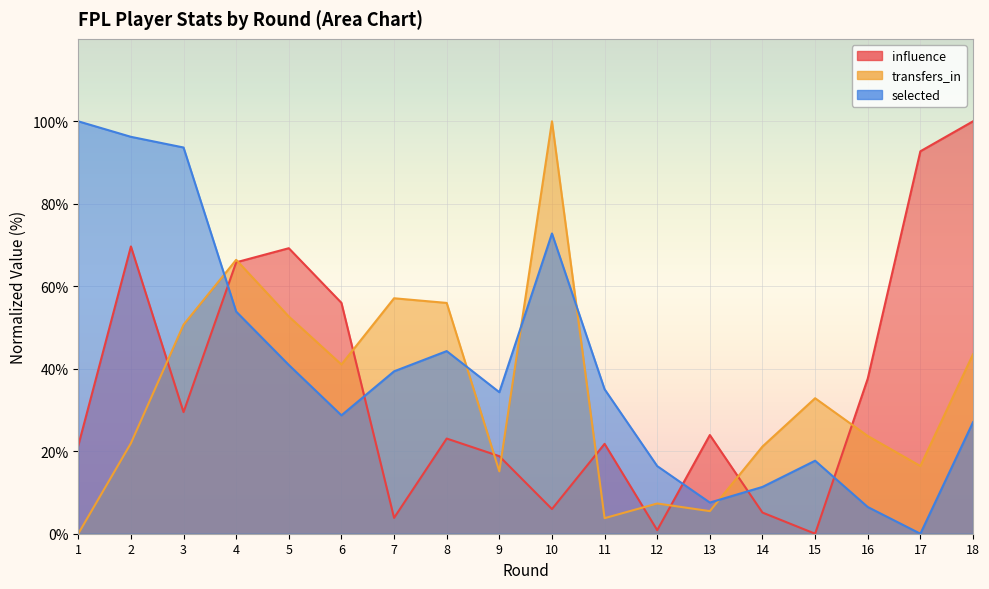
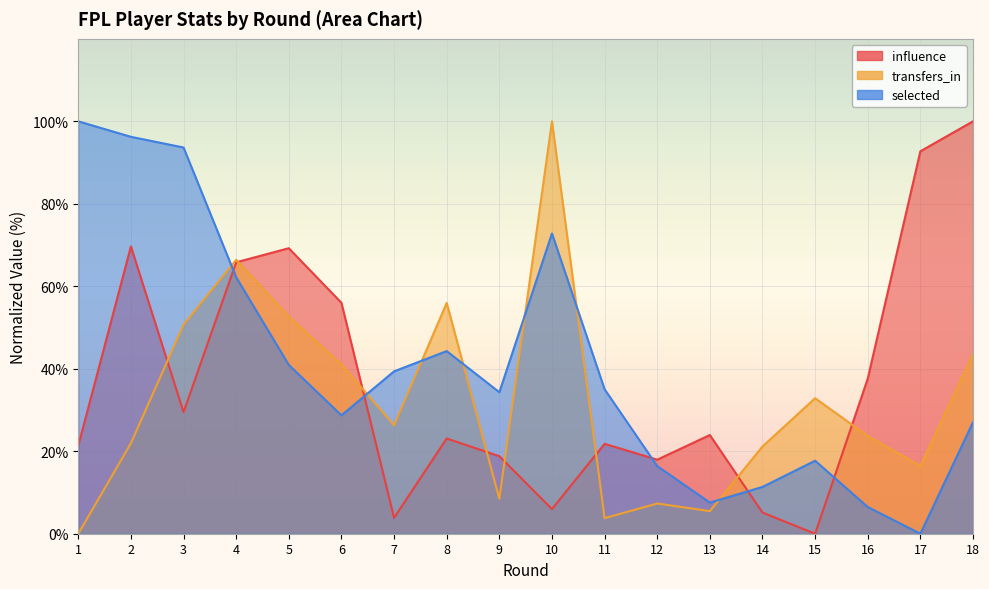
  {
    "influence": {
      "1": "21%",
      "2": "70%",
      "3": "29%",
      "5": "69%",
      "6": "56%",
      "7": "4%",
      "8": "23%",
      "9": "19%",
      "10": "6%",
      "11": "22%",
-     "12": "1%",
+     "12": "18%",
      "13": "24%",
      "14": "5%",
      "15": "0%",
      "16": "38%",
      "17": "93%",
      "18": "100%"
    },
    "transfers_in": {
      "1": "0%",
      "2": "22%",
      "3": "51%",
      "5": "53%",
      "6": "41%",
-     "7": "57%",
+     "7": "26%",
      "8": "56%",
-     "9": "15%",
+     "9": "8%",
      "10": "100%",
      "11": "4%",
      "12": "7%",
      "13": "5%",
      "14": "21%",
      "15": "33%",
      "16": "24%",
      "17": "16%",
      "18": "44%"
    },
    "selected": {
      "1": "100%",
      "2": "96%",
      "3": "94%",
-     "4": "54%",
+     "4": "62%",
      "5": "41%",
      "6": "29%",
      "7": "39%",
      "8": "44%",
      "9": "34%",
      "10": "73%",
      "11": "35%",
      "12": "16%",
      "13": "8%",
      "14": "11%",
      "15": "18%",
      "16": "6%",
      "17": "0%",
      "18": "27%"
    }
  }
